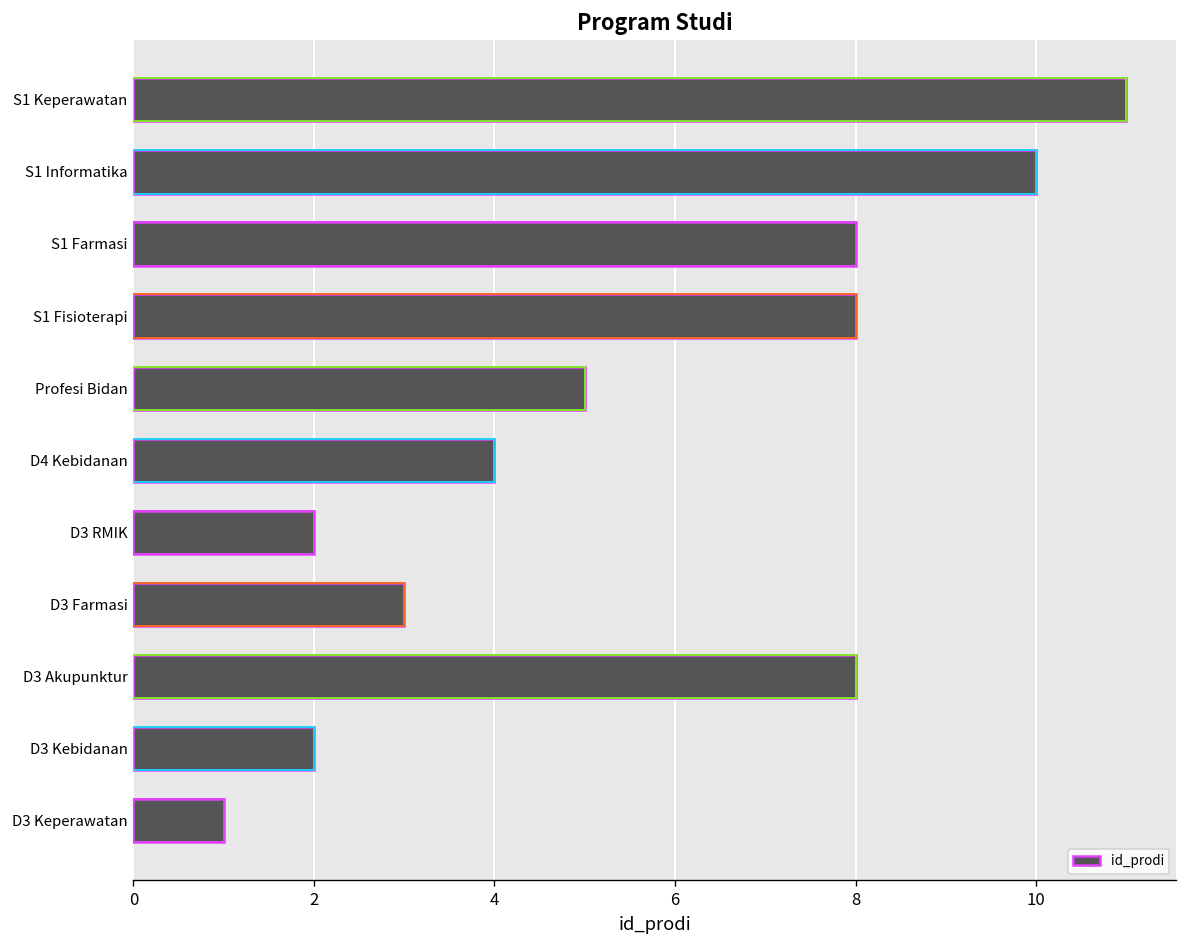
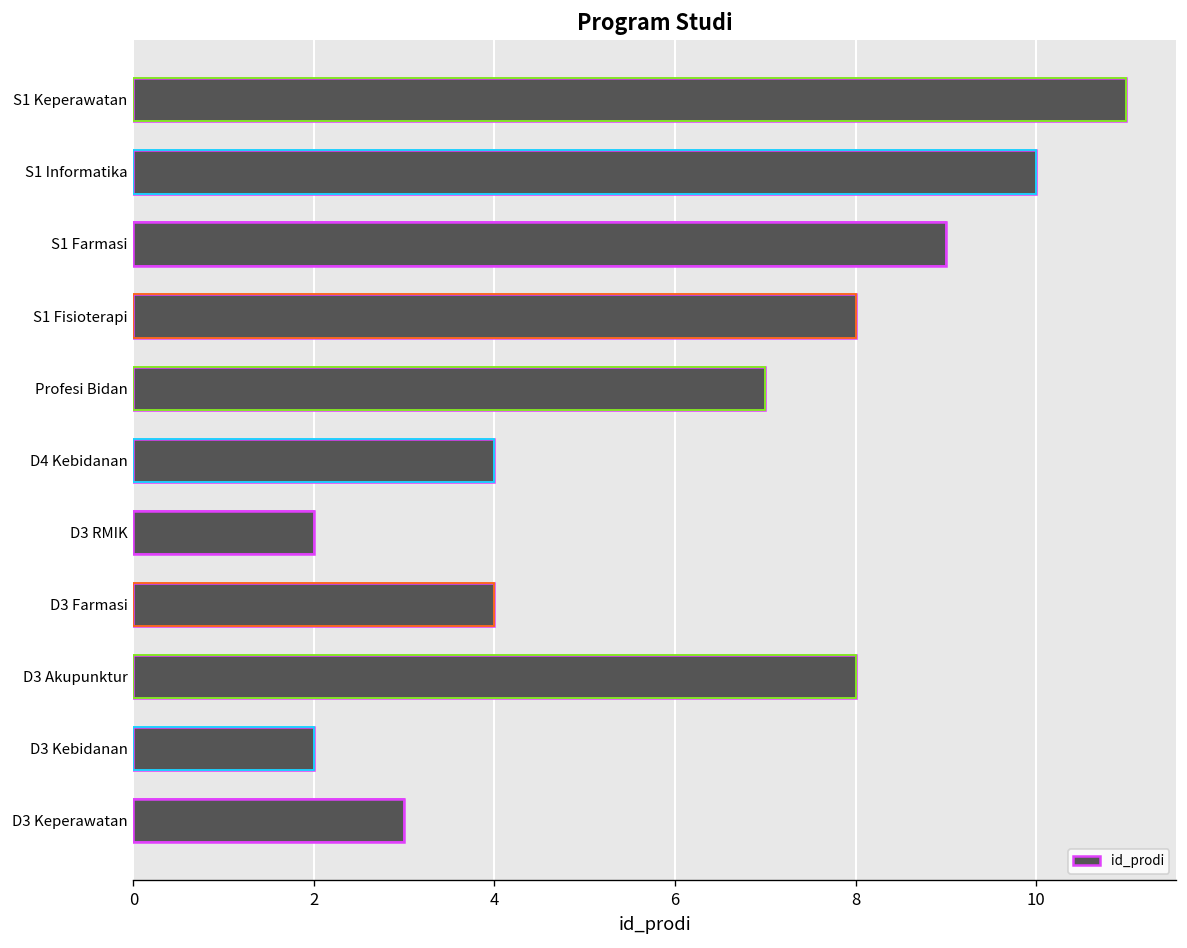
  {
    "id_prodi": {
      "S1 Keperawatan": 11,
      "S1 Informatika": 10,
-     "S1 Farmasi": 8,
+     "S1 Farmasi": 9,
      "S1 Fisioterapi": 8,
-     "Profesi Bidan": 5,
+     "Profesi Bidan": 7,
      "D4 Kebidanan": 4,
      "D3 RMIK": 2,
-     "D3 Farmasi": 3,
+     "D3 Farmasi": 4,
      "D3 Akupunktur": 8,
      "D3 Kebidanan": 2,
-     "D3 Keperawatan": 1
+     "D3 Keperawatan": 3
    }
  }
